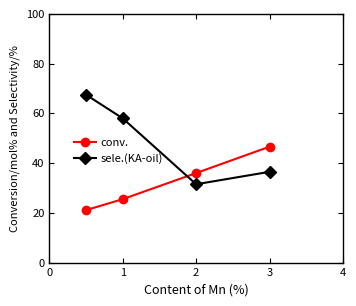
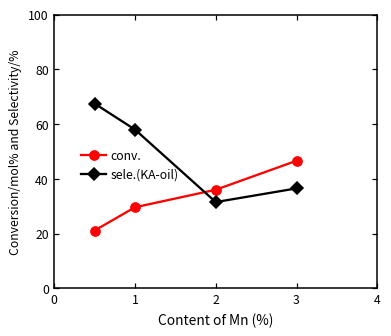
  {
    "conv.": {
-     "1": 26,
+     "1": 30,
      "2": 36,
      "3": 47
    },
    "sele.(KA-oil)": {
      "1": 58,
      "2": 32,
      "3": 37
    }
  }
